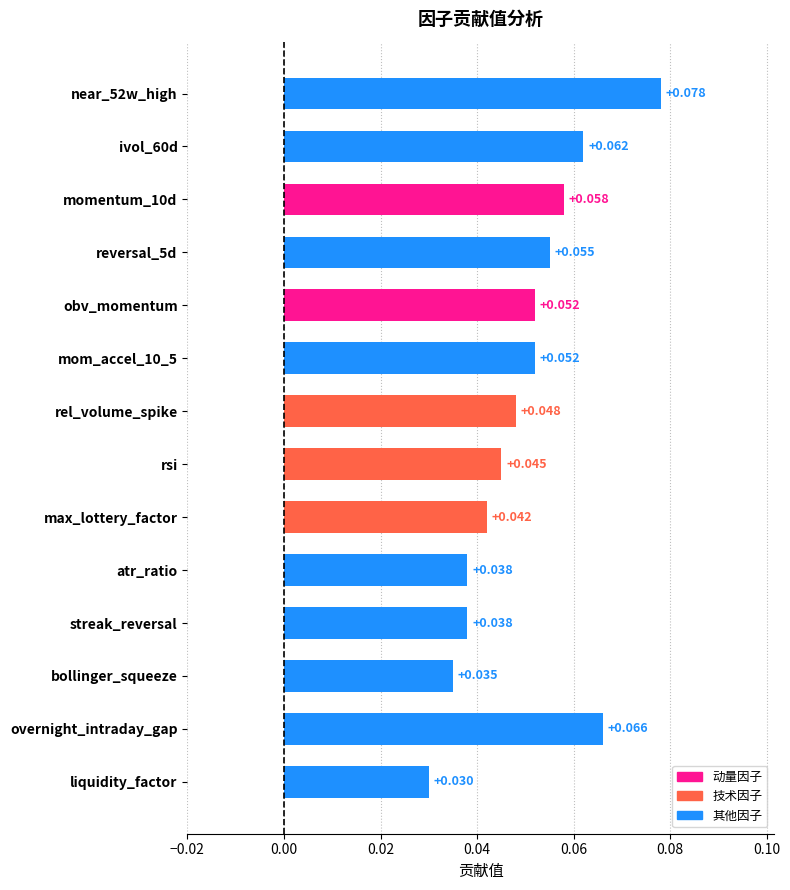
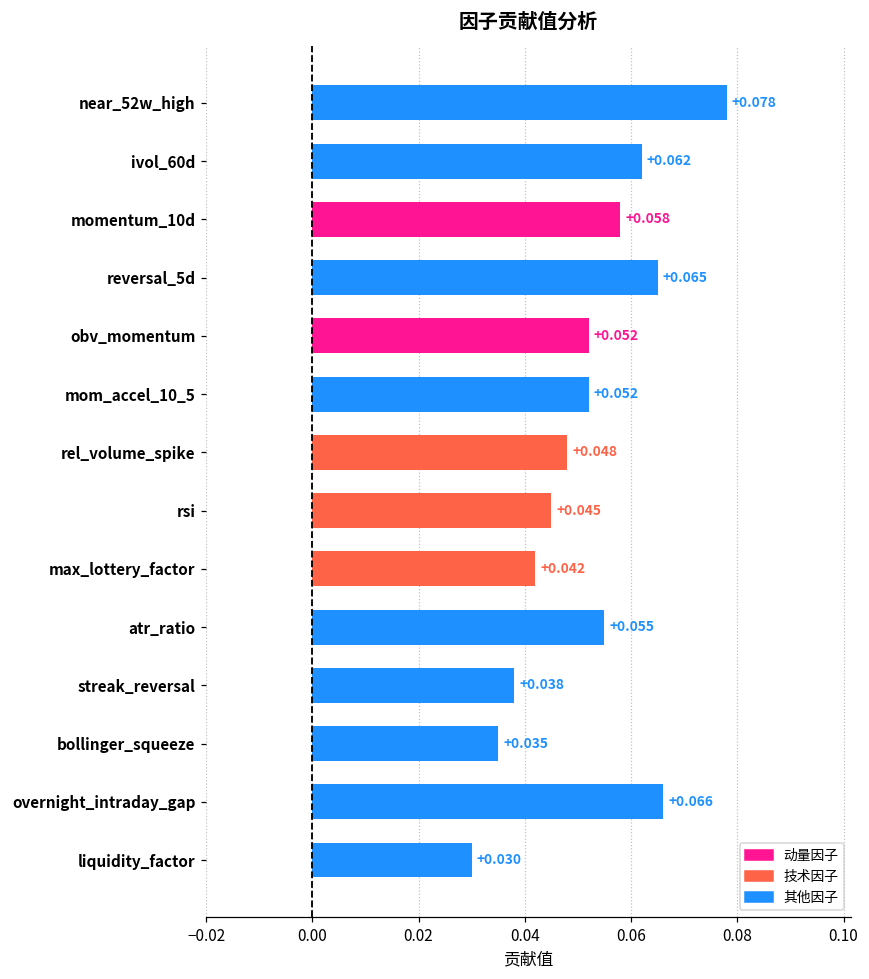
  {
    "near_52w_high": "+0.078",
    "ivol_60d": "+0.062",
    "momentum_10d": "+0.058",
-   "reversal_5d": "+0.055",
+   "reversal_5d": "+0.065",
    "obv_momentum": "+0.052",
    "mom_accel_10_5": "+0.052",
    "rel_volume_spike": "+0.048",
    "rsi": "+0.045",
    "max_lottery_factor": "+0.042",
-   "atr_ratio": "+0.038",
+   "atr_ratio": "+0.055",
    "streak_reversal": "+0.038",
    "bollinger_squeeze": "+0.035",
    "overnight_intraday_gap": "+0.066",
    "liquidity_factor": "+0.030"
  }
